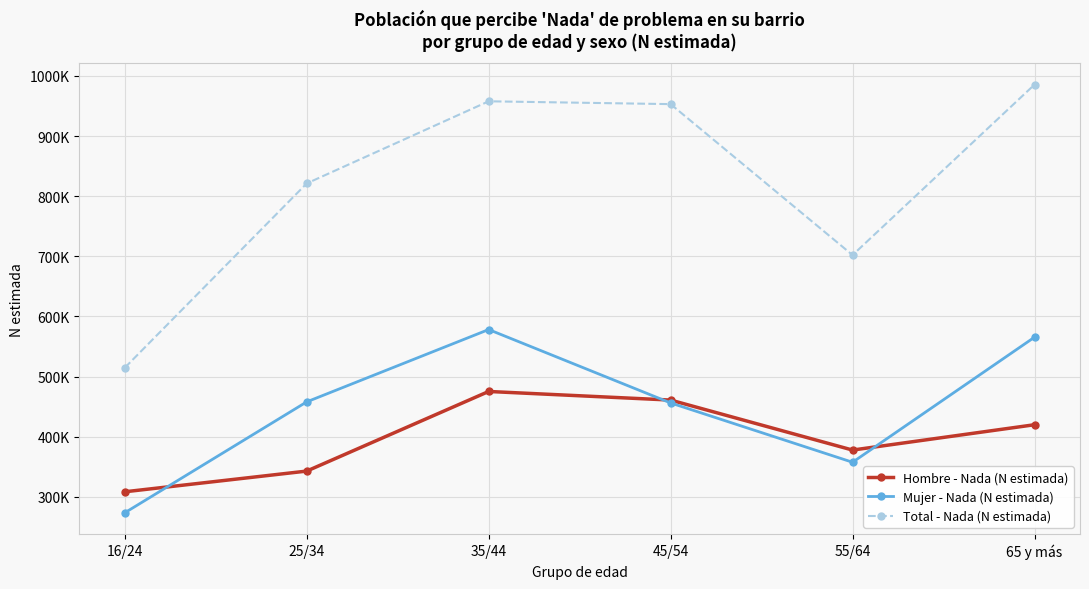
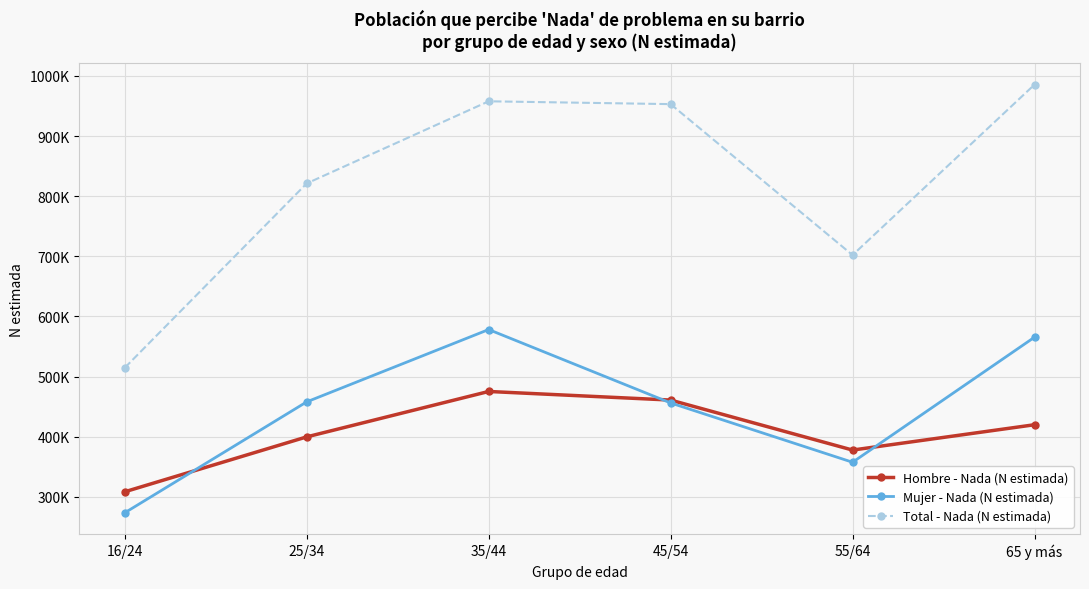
  {
    "Hombre - Nada (N estimada)": {
      "16/24": 310000,
-     "25/34": 340000,
+     "25/34": 400000,
      "35/44": 480000,
      "45/54": 460000,
      "55/64": 380000,
      "65 y más": 420000
    },
    "Mujer - Nada (N estimada)": {
      "16/24": 270000,
      "25/34": 460000,
      "35/44": 580000,
      "45/54": 460000,
      "55/64": 360000,
      "65 y más": 570000
    },
    "Total - Nada (N estimada)": {
      "16/24": 510000,
      "25/34": 820000,
      "35/44": 960000,
      "45/54": 950000,
      "55/64": 700000,
      "65 y más": 990000
    }
  }
